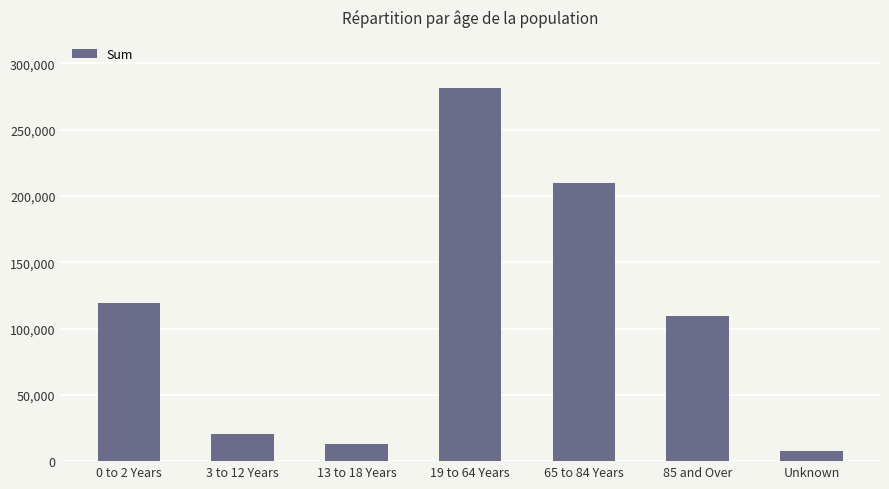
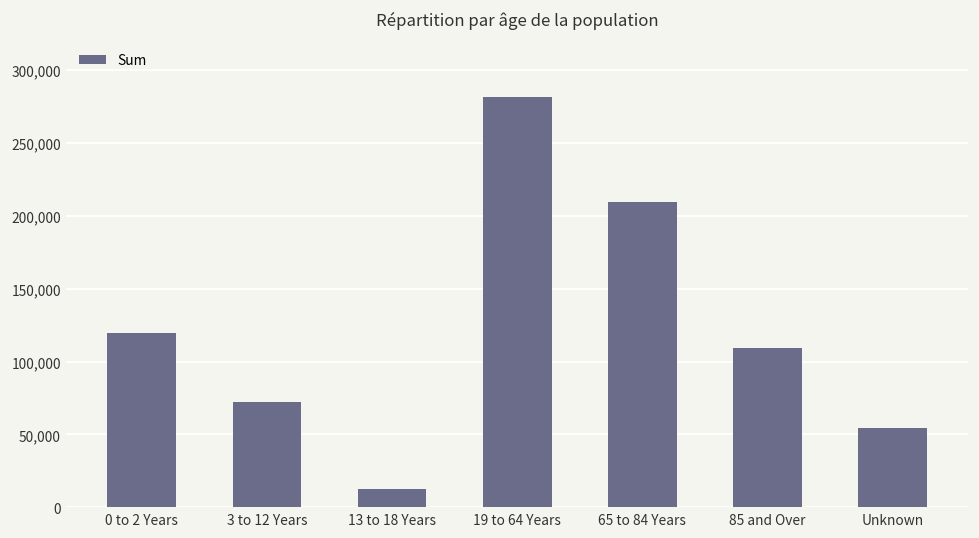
  {
    "0 to 2 Years": "119,000",
-   "3 to 12 Years": "20,000",
+   "3 to 12 Years": "73,000",
    "13 to 18 Years": "13,000",
    "19 to 64 Years": "281,000",
    "65 to 84 Years": "210,000",
    "85 and Over": "109,000",
-   "Unknown": "8,000"
+   "Unknown": "54,000"
  }
